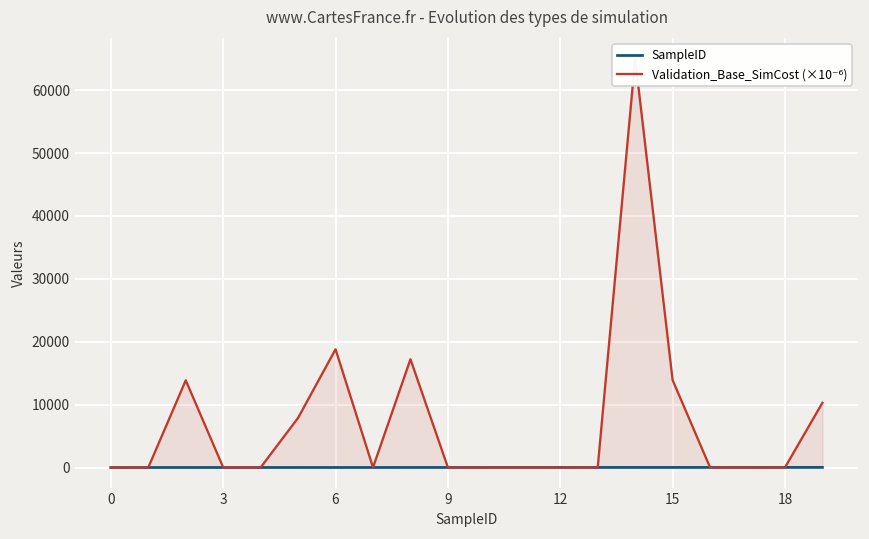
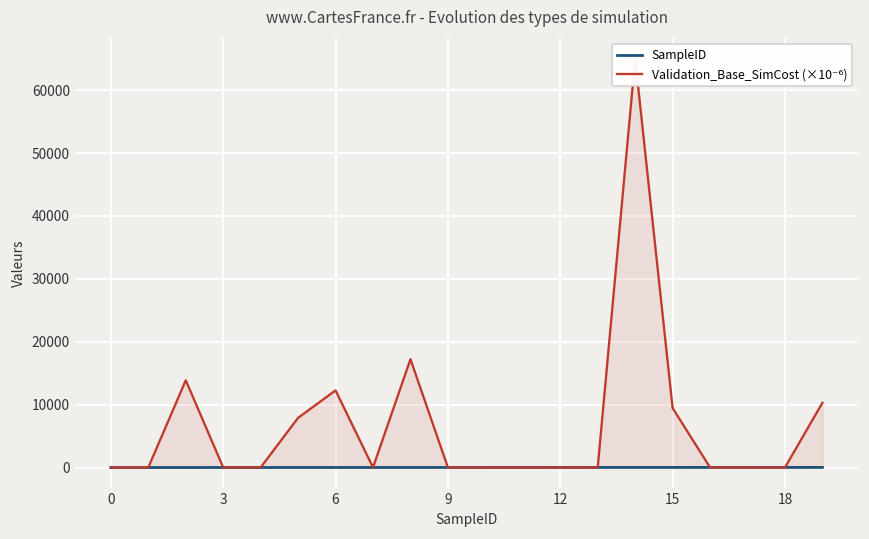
  {
    "SampleID": {
      "6": 0,
      "15": 0
    },
    "Validation_Base_SimCost (×10⁻⁶)": {
-     "6": 19000,
-     "15": 14000
+     "6": 12000,
+     "15": 9000
    }
  }
